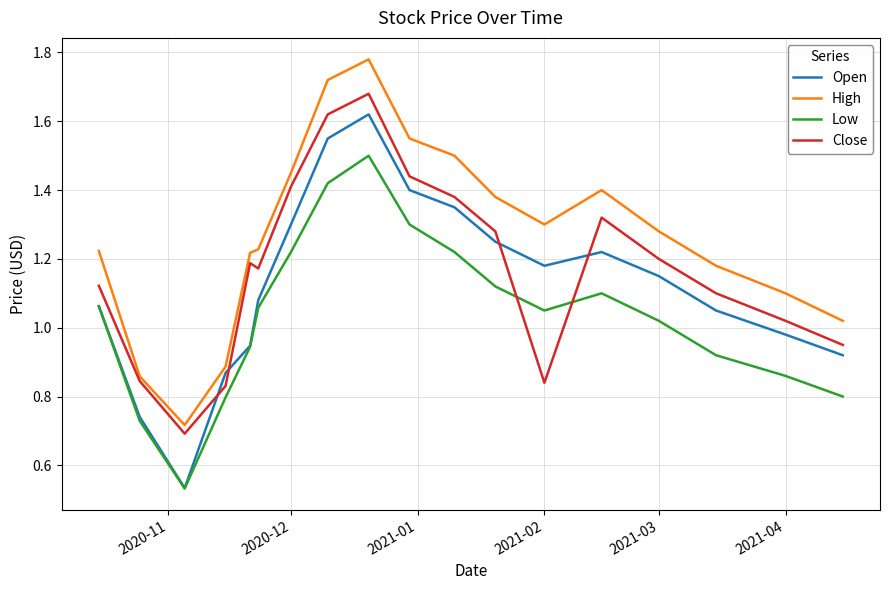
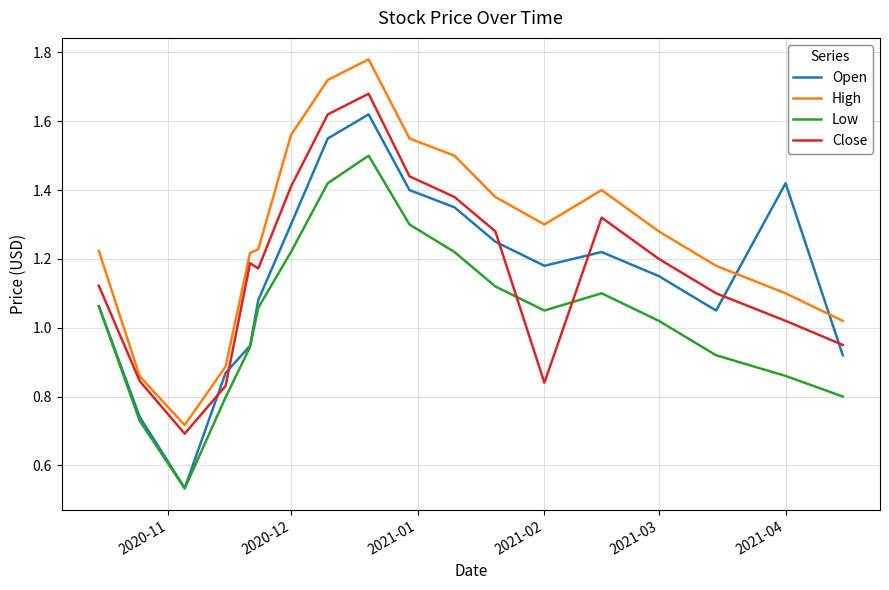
  {
    "Open": {
      "2020-12": 1.30,
      "2021-02": 1.18,
      "2021-03": 1.15,
-     "2021-04": 0.98
+     "2021-04": 1.42
    },
    "High": {
-     "2020-12": 1.45,
+     "2020-12": 1.56,
      "2021-02": 1.30,
      "2021-03": 1.28,
      "2021-04": 1.10
    },
    "Low": {
      "2020-12": 1.22,
      "2021-02": 1.05,
      "2021-03": 1.02,
      "2021-04": 0.86
    },
    "Close": {
      "2020-12": 1.41,
      "2021-02": 0.84,
      "2021-03": 1.20,
      "2021-04": 1.02
    }
  }
